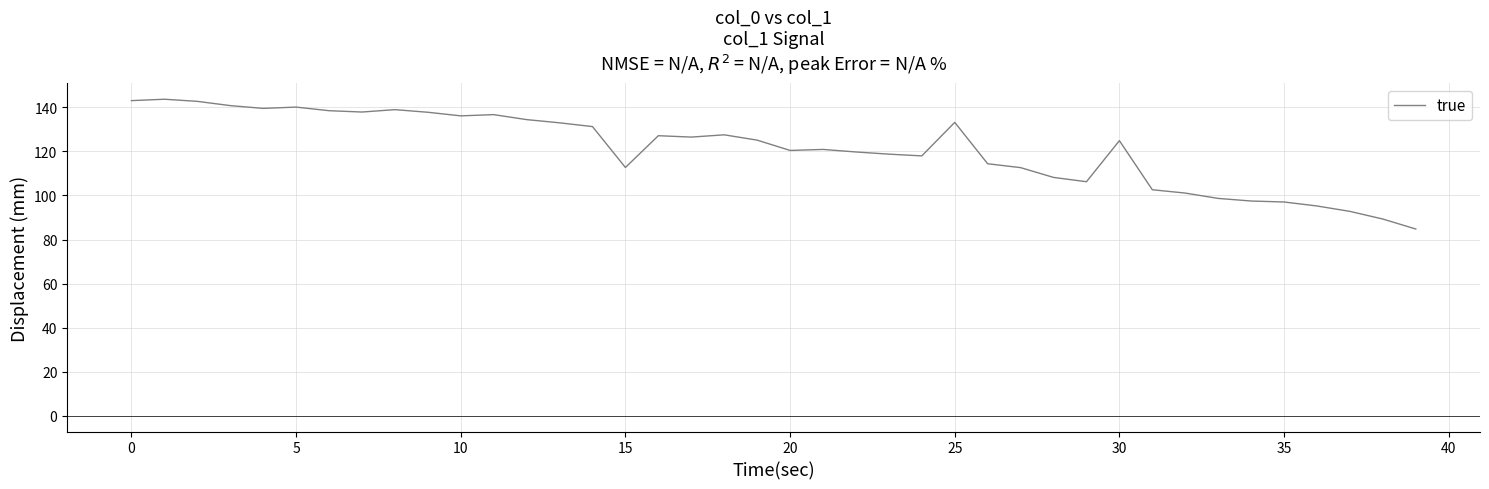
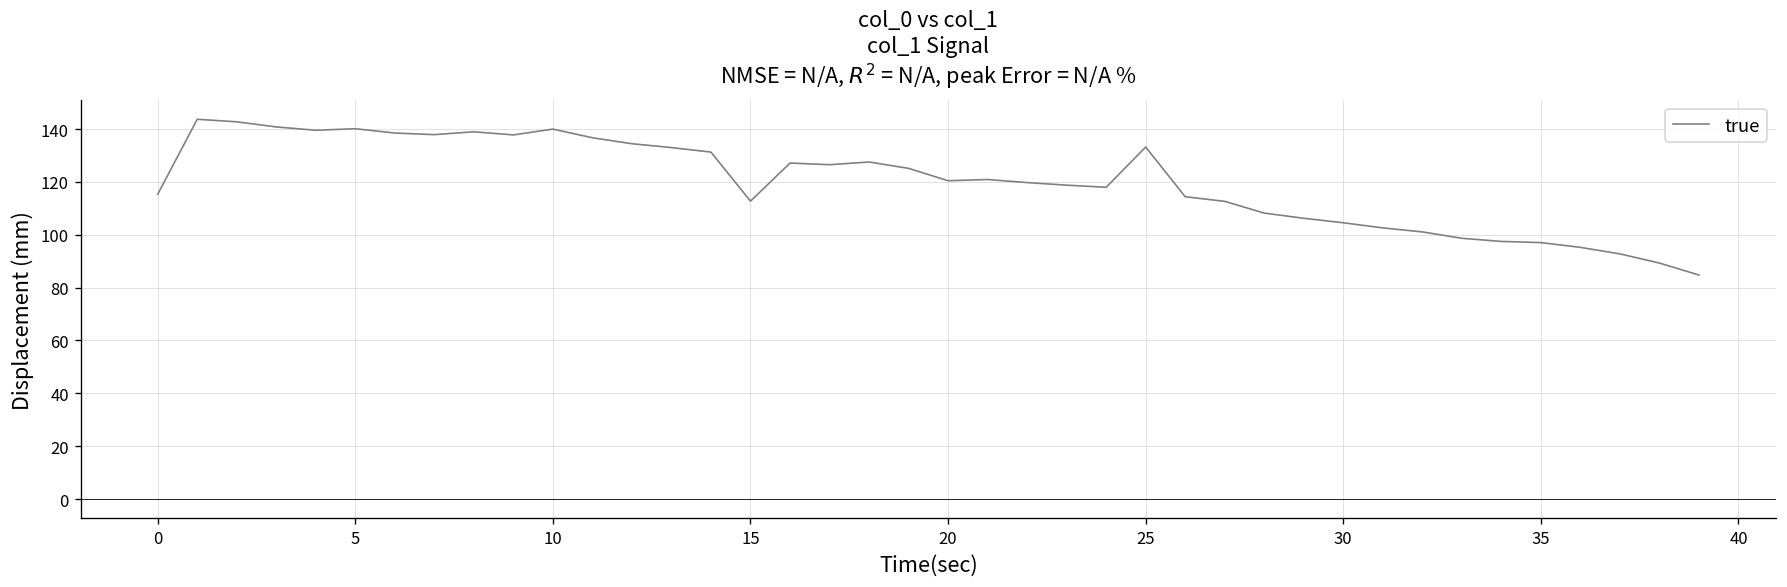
  {
-   "0": 143,
+   "0": 115,
    "5": 140,
-   "10": 136,
+   "10": 140,
    "15": 113,
    "20": 120,
    "25": 133,
-   "30": 125,
+   "30": 105,
    "35": 97
  }
